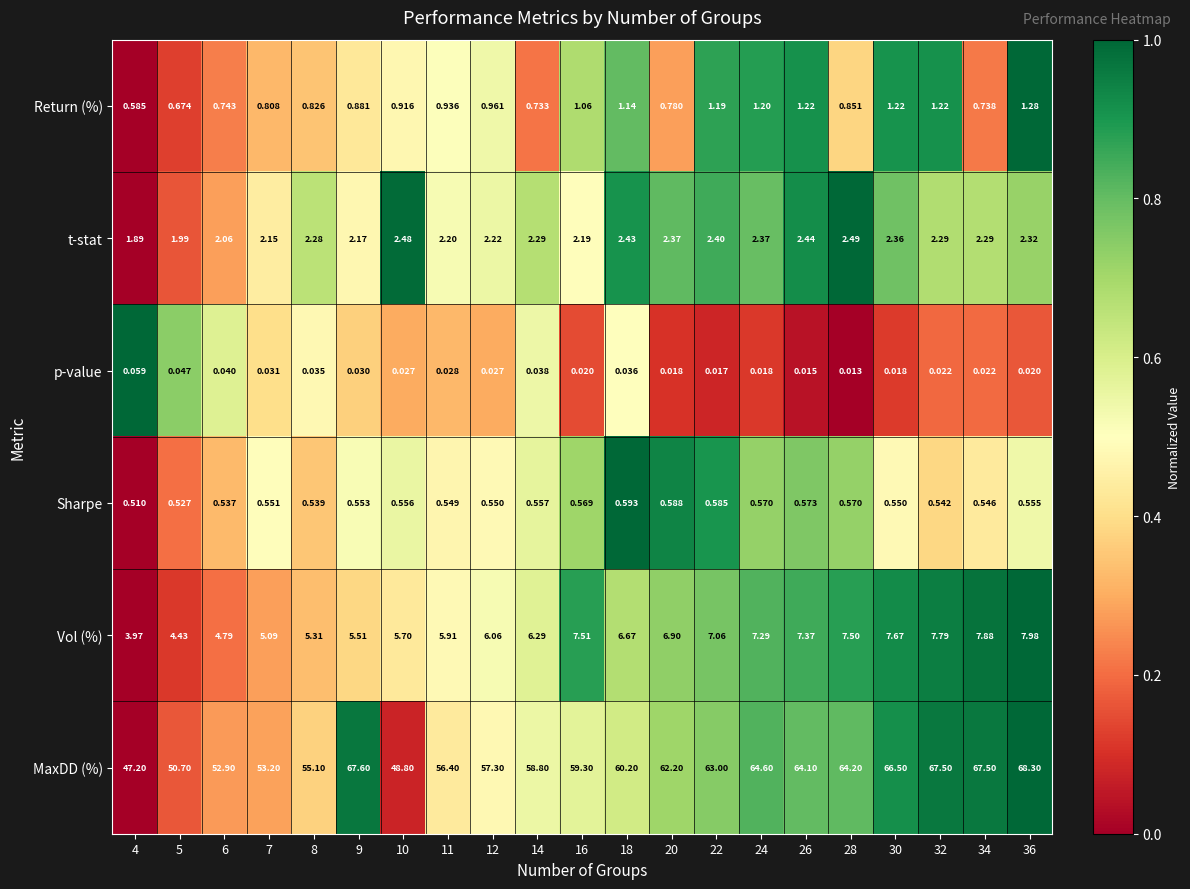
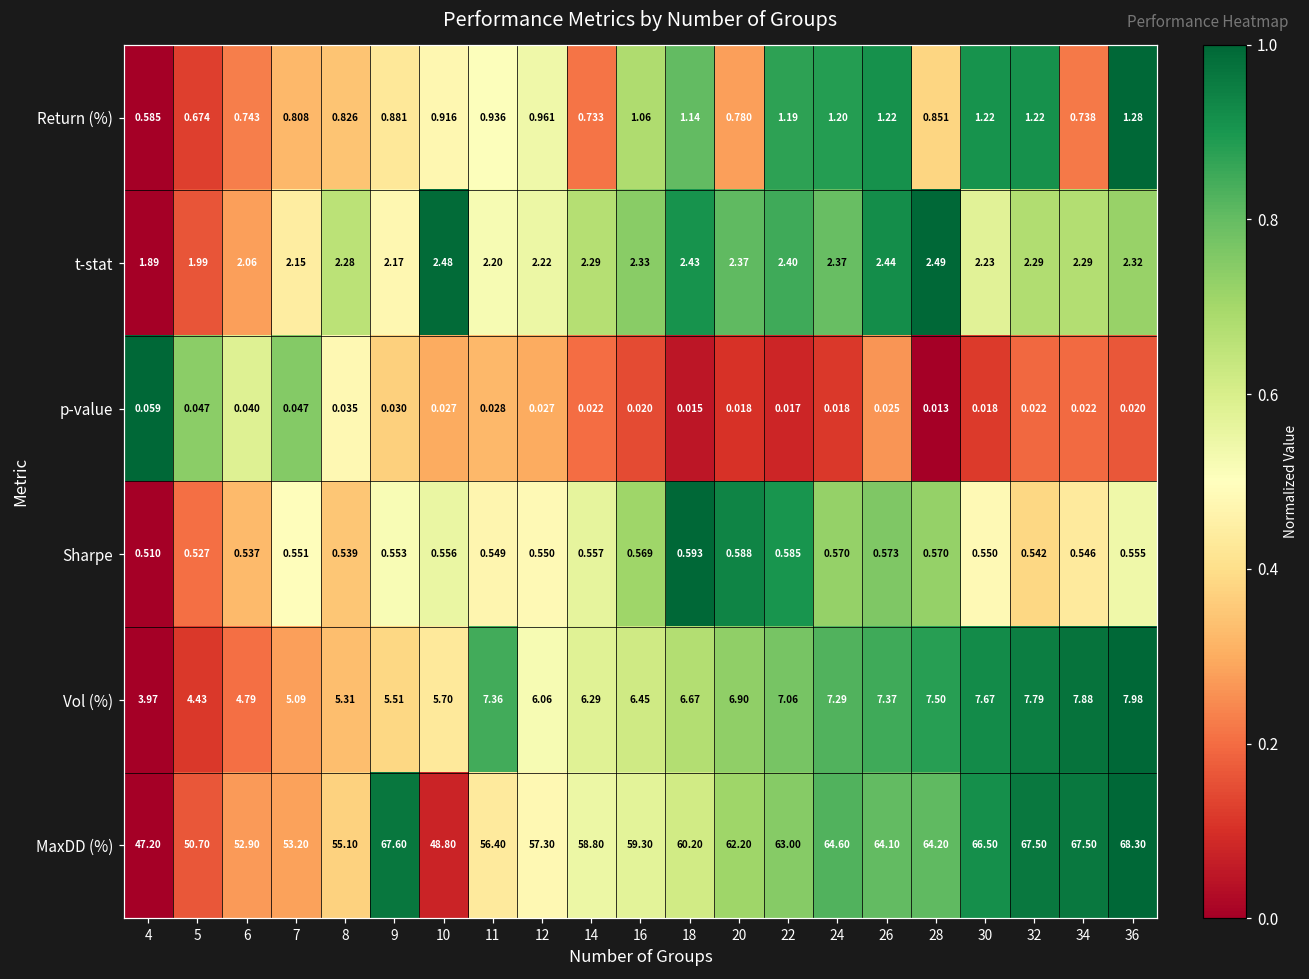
  {
    "Return (%)": {
      "4": 0.585,
      "5": 0.674,
      "6": 0.743,
      "7": 0.808,
      "8": 0.826,
      "9": 0.881,
      "10": 0.916,
      "11": 0.936,
      "12": 0.961,
      "14": 0.733,
      "16": 1.06,
      "18": 1.14,
      "20": 0.780,
      "22": 1.19,
      "24": 1.20,
      "26": 1.22,
      "28": 0.851,
      "30": 1.22,
      "32": 1.22,
      "34": 0.738,
      "36": 1.28
    },
    "t-stat": {
      "4": 1.89,
      "5": 1.99,
      "6": 2.06,
      "7": 2.15,
      "8": 2.28,
      "9": 2.17,
      "10": 2.48,
      "11": 2.20,
      "12": 2.22,
      "14": 2.29,
-     "16": 2.19,
+     "16": 2.33,
      "18": 2.43,
      "20": 2.37,
      "22": 2.40,
      "24": 2.37,
      "26": 2.44,
      "28": 2.49,
-     "30": 2.36,
+     "30": 2.23,
      "32": 2.29,
      "34": 2.29,
      "36": 2.32
    },
    "p-value": {
      "4": 0.059,
      "5": 0.047,
      "6": 0.040,
-     "7": 0.031,
+     "7": 0.047,
      "8": 0.035,
      "9": 0.030,
      "10": 0.027,
      "11": 0.028,
      "12": 0.027,
-     "14": 0.038,
+     "14": 0.022,
      "16": 0.020,
-     "18": 0.036,
+     "18": 0.015,
      "20": 0.018,
      "22": 0.017,
      "24": 0.018,
-     "26": 0.015,
+     "26": 0.025,
      "28": 0.013,
      "30": 0.018,
      "32": 0.022,
      "34": 0.022,
      "36": 0.020
    },
    "Sharpe": {
      "4": 0.510,
      "5": 0.527,
      "6": 0.537,
      "7": 0.551,
      "8": 0.539,
      "9": 0.553,
      "10": 0.556,
      "11": 0.549,
      "12": 0.550,
      "14": 0.557,
      "16": 0.569,
      "18": 0.593,
      "20": 0.588,
      "22": 0.585,
      "24": 0.570,
      "26": 0.573,
      "28": 0.570,
      "30": 0.550,
      "32": 0.542,
      "34": 0.546,
      "36": 0.555
    },
    "Vol (%)": {
      "4": 3.97,
      "5": 4.43,
      "6": 4.79,
      "7": 5.09,
      "8": 5.31,
      "9": 5.51,
      "10": 5.70,
-     "11": 5.91,
+     "11": 7.36,
      "12": 6.06,
      "14": 6.29,
-     "16": 7.51,
+     "16": 6.45,
      "18": 6.67,
      "20": 6.90,
      "22": 7.06,
      "24": 7.29,
      "26": 7.37,
      "28": 7.50,
      "30": 7.67,
      "32": 7.79,
      "34": 7.88,
      "36": 7.98
    },
    "MaxDD (%)": {
      "4": 47.20,
      "5": 50.70,
      "6": 52.90,
      "7": 53.20,
      "8": 55.10,
      "9": 67.60,
      "10": 48.80,
      "11": 56.40,
      "12": 57.30,
      "14": 58.80,
      "16": 59.30,
      "18": 60.20,
      "20": 62.20,
      "22": 63.00,
      "24": 64.60,
      "26": 64.10,
      "28": 64.20,
      "30": 66.50,
      "32": 67.50,
      "34": 67.50,
      "36": 68.30
    }
  }
